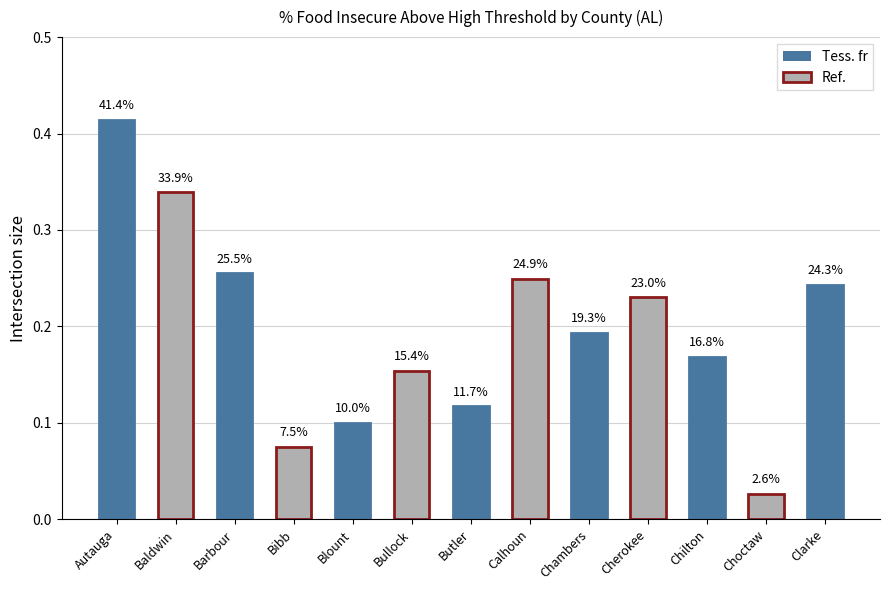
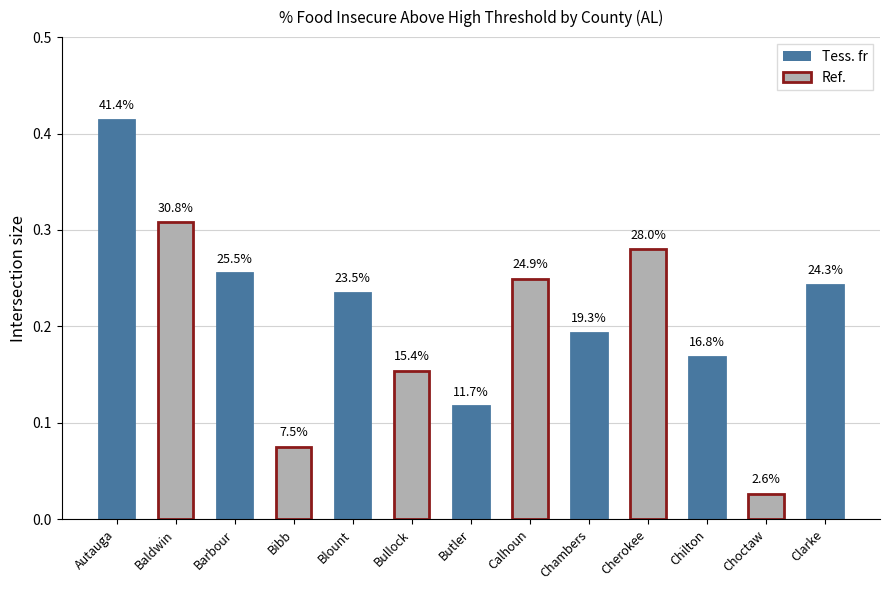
  {
    "Autauga": "41.4%",
-   "Baldwin": "33.9%",
+   "Baldwin": "30.8%",
    "Barbour": "25.5%",
    "Bibb": "7.5%",
-   "Blount": "10.0%",
+   "Blount": "23.5%",
    "Bullock": "15.4%",
    "Butler": "11.7%",
    "Calhoun": "24.9%",
    "Chambers": "19.3%",
-   "Cherokee": "23.0%",
+   "Cherokee": "28.0%",
    "Chilton": "16.8%",
    "Choctaw": "2.6%",
    "Clarke": "24.3%"
  }
